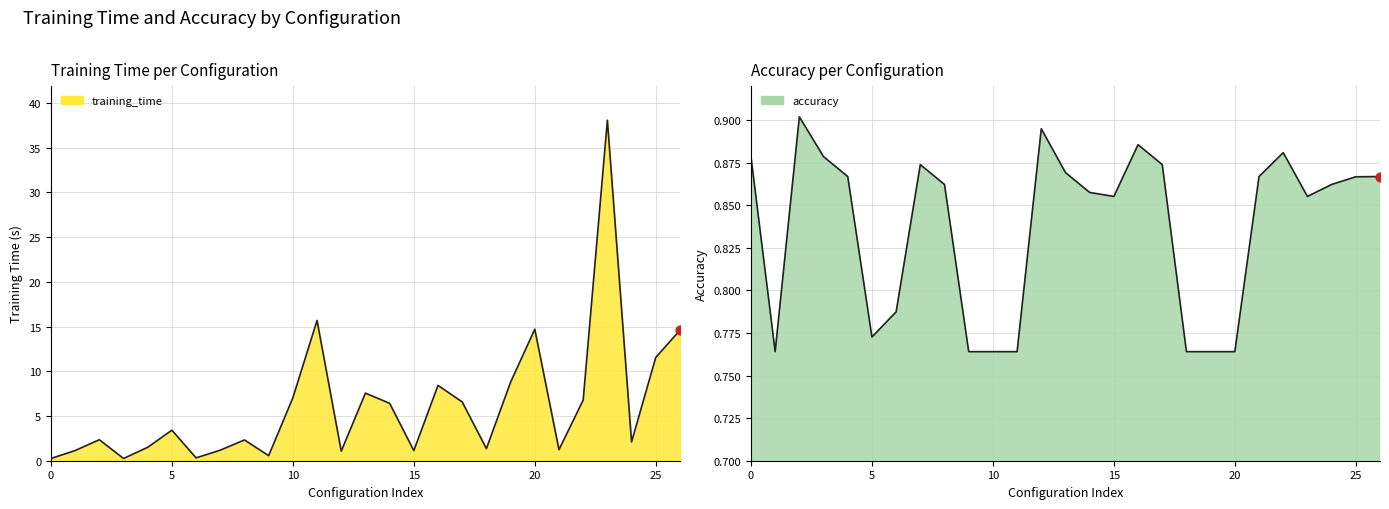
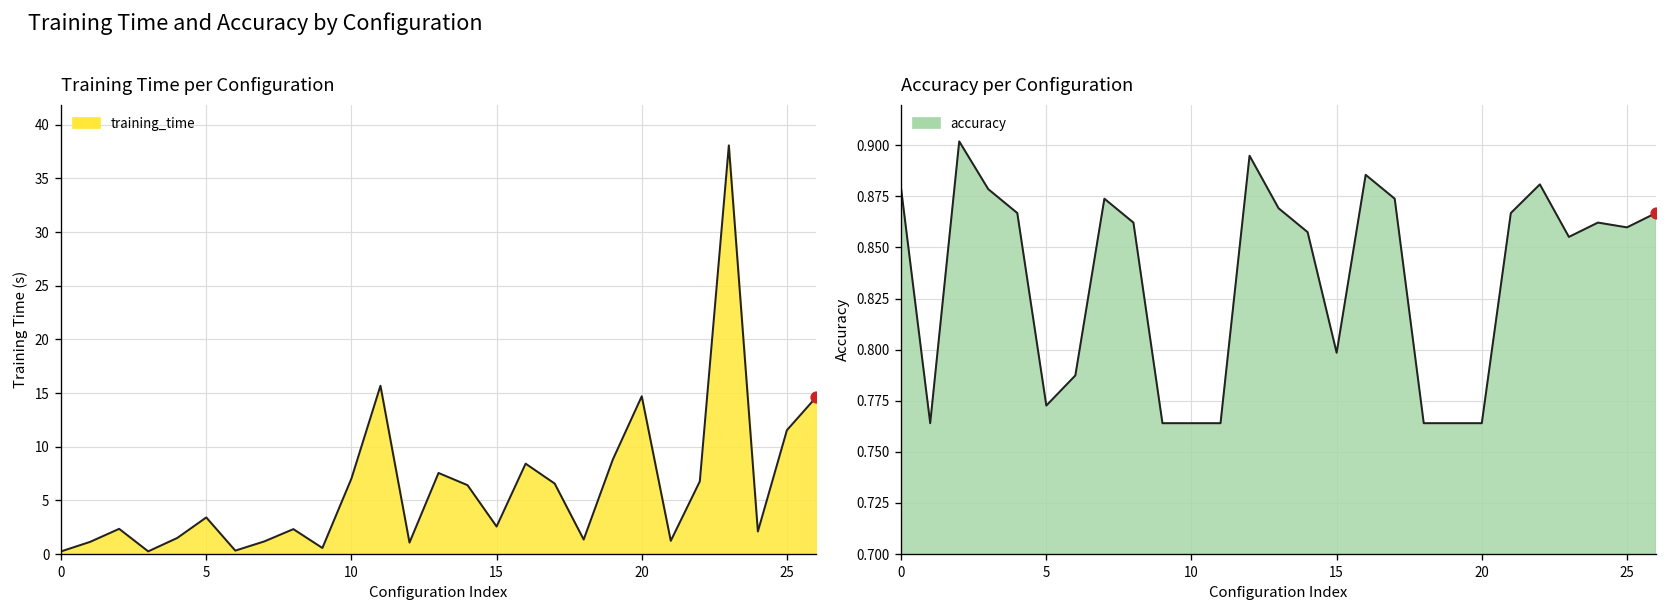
  {
    "Training Time per Configuration": {
      "training_time": {
        "0": 0,
        "5": 3,
        "10": 7,
-       "15": 1,
+       "15": 3,
        "20": 15,
        "25": 12
      }
    },
    "Accuracy per Configuration": {
      "accuracy": {
        "0": 0.879,
        "5": 0.773,
        "10": 0.764,
-       "15": 0.855,
+       "15": 0.798,
        "20": 0.764,
-       "25": 0.867
+       "25": 0.860
      }
    }
  }
